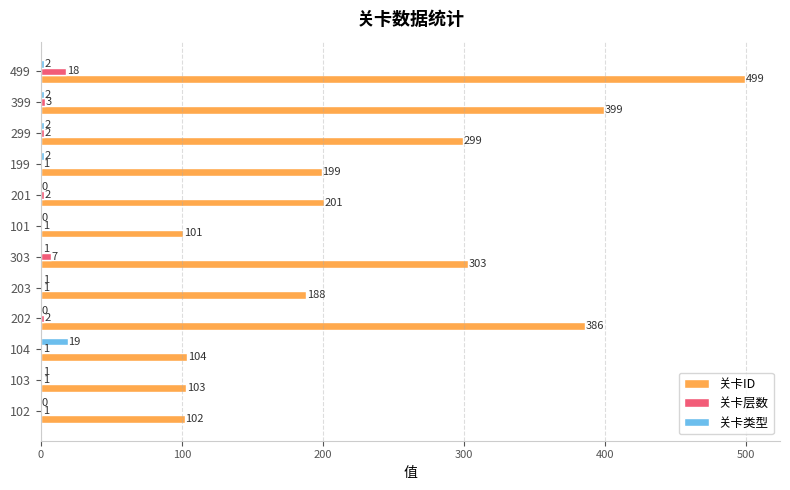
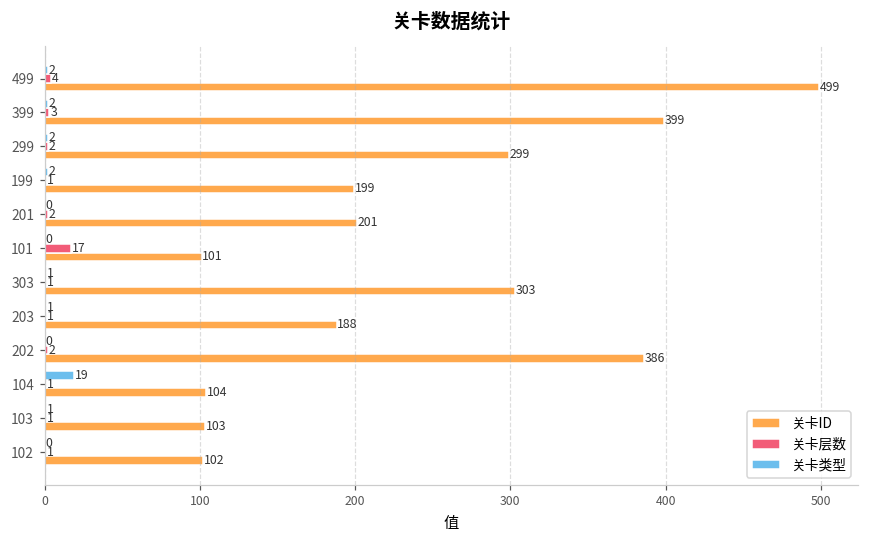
  {
    "关卡ID": {
      "499": 499,
      "399": 399,
      "299": 299,
      "199": 199,
      "201": 201,
      "101": 101,
      "303": 303,
      "203": 188,
      "202": 386,
      "104": 104,
      "103": 103,
      "102": 102
    },
    "关卡层数": {
-     "499": 18,
+     "499": 4,
      "201": 2,
-     "101": 1,
-     "303": 7,
+     "101": 17,
+     "303": 1,
      "202": 2,
      "104": 1
    },
    "关卡类型": {
      "499": 2,
      "201": 0,
      "101": 0,
      "202": 0,
      "104": 19
    }
  }
